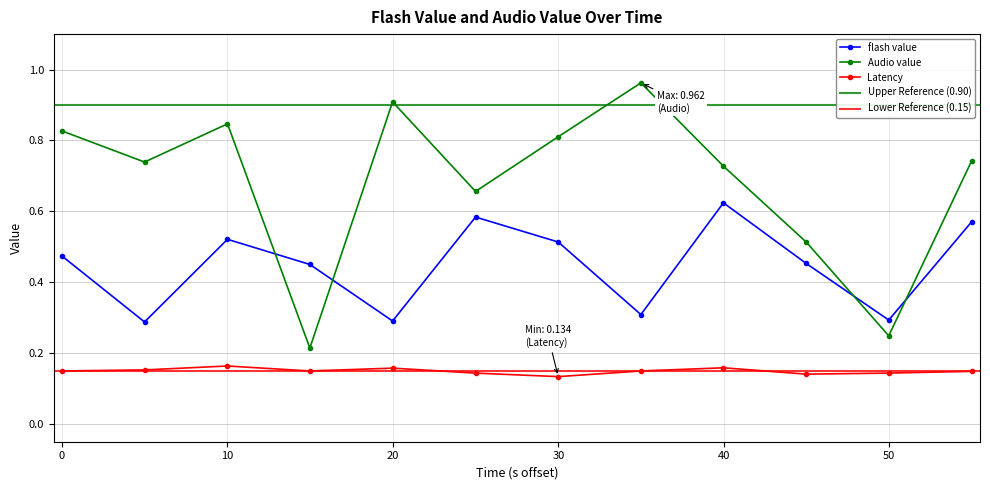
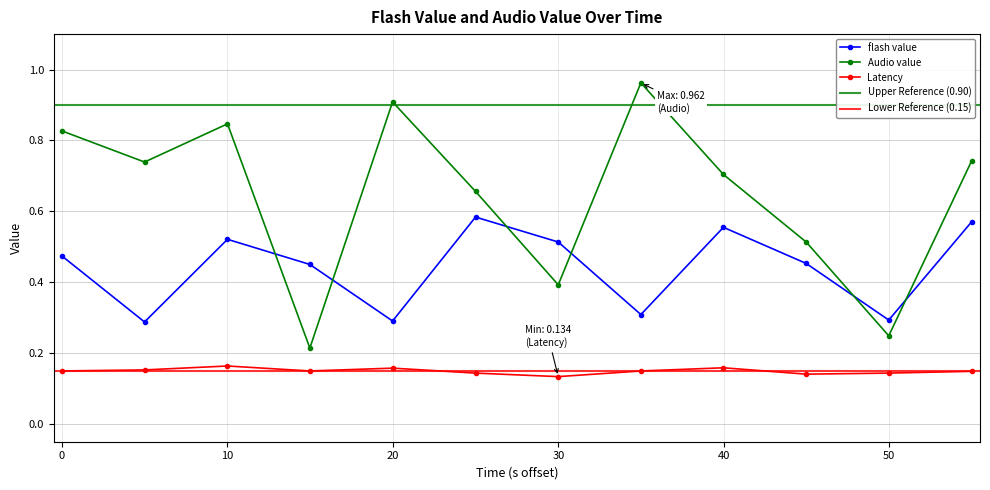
  {
    "flash value": {
      "0": 0.47,
      "10": 0.52,
      "20": 0.29,
      "30": 0.51,
-     "40": 0.62,
+     "40": 0.55,
      "50": 0.29
    },
    "Audio value": {
      "0": 0.83,
      "10": 0.85,
      "20": 0.91,
-     "30": 0.81,
-     "40": 0.73,
+     "30": 0.39,
+     "40": 0.70,
      "50": 0.25
    },
    "Latency": {
      "0": 0.15,
      "10": 0.16,
      "20": 0.16,
      "40": 0.16,
      "50": 0.14
    }
  }
